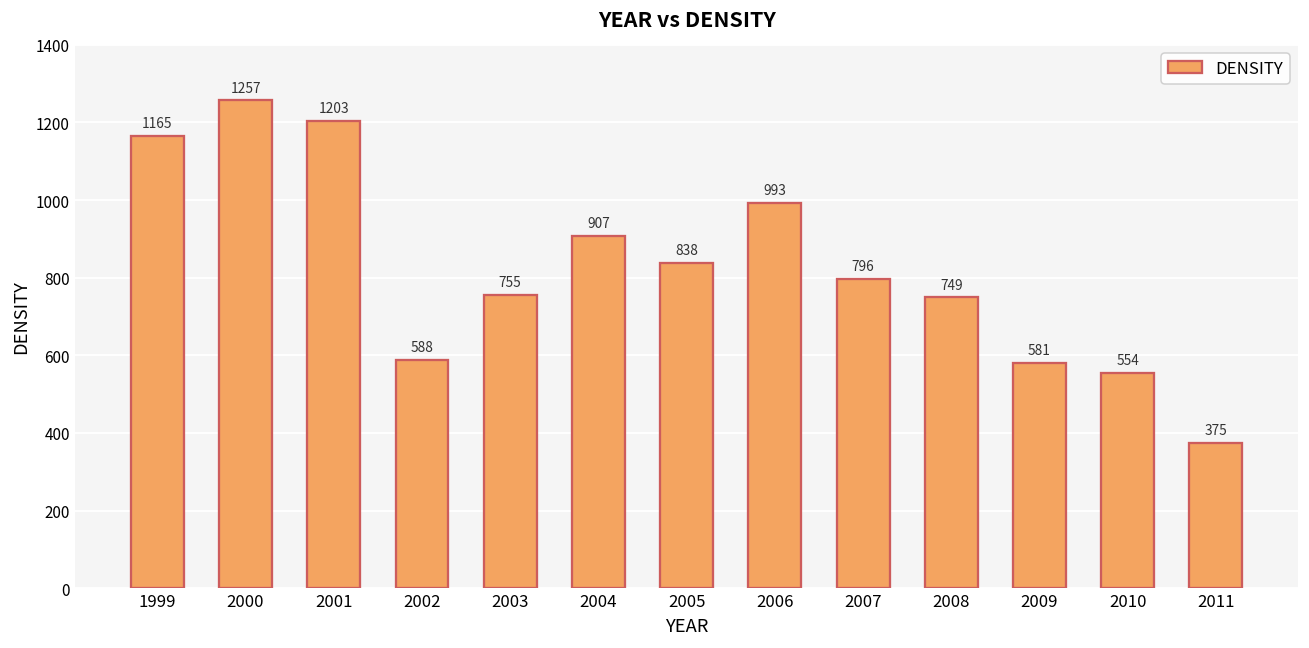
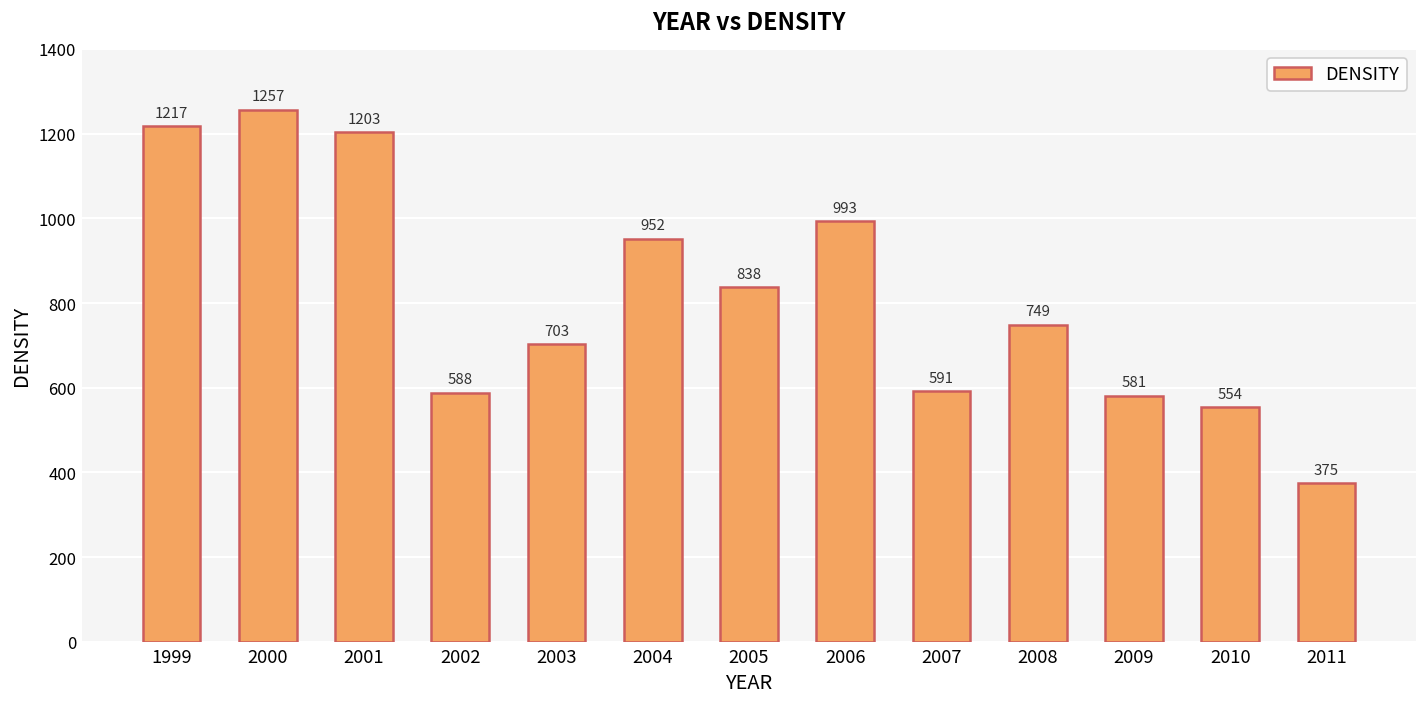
  {
-   "1999": 1165,
+   "1999": 1217,
    "2000": 1257,
    "2001": 1203,
    "2002": 588,
-   "2003": 755,
-   "2004": 907,
+   "2003": 703,
+   "2004": 952,
    "2005": 838,
    "2006": 993,
-   "2007": 796,
+   "2007": 591,
    "2008": 749,
    "2009": 581,
    "2010": 554,
    "2011": 375
  }
